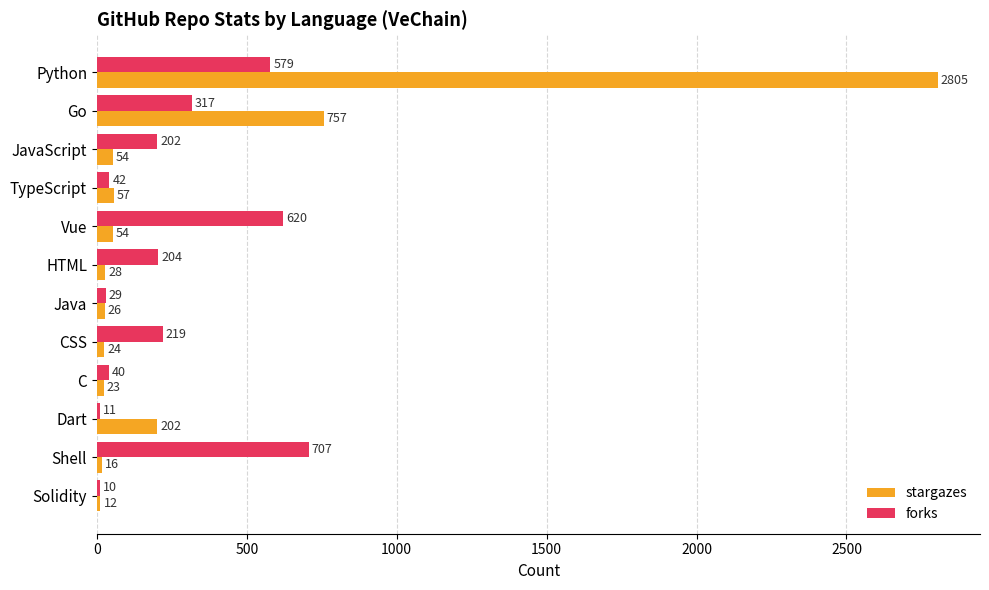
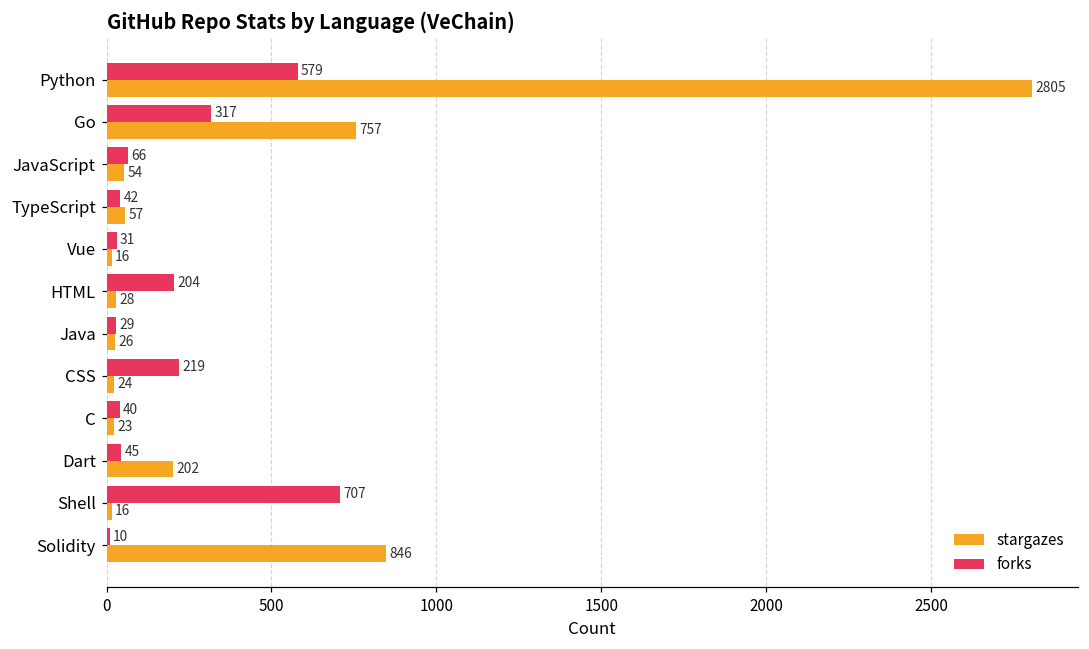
  {
    "stargazes": {
      "Python": 2805,
      "Go": 757,
      "JavaScript": 54,
      "TypeScript": 57,
-     "Vue": 54,
+     "Vue": 16,
      "HTML": 28,
      "Java": 26,
      "CSS": 24,
      "C": 23,
      "Dart": 202,
      "Shell": 16,
-     "Solidity": 12
+     "Solidity": 846
    },
    "forks": {
      "Python": 579,
      "Go": 317,
-     "JavaScript": 202,
+     "JavaScript": 66,
      "TypeScript": 42,
-     "Vue": 620,
+     "Vue": 31,
      "HTML": 204,
      "Java": 29,
      "CSS": 219,
      "C": 40,
-     "Dart": 11,
+     "Dart": 45,
      "Shell": 707,
      "Solidity": 10
    }
  }
